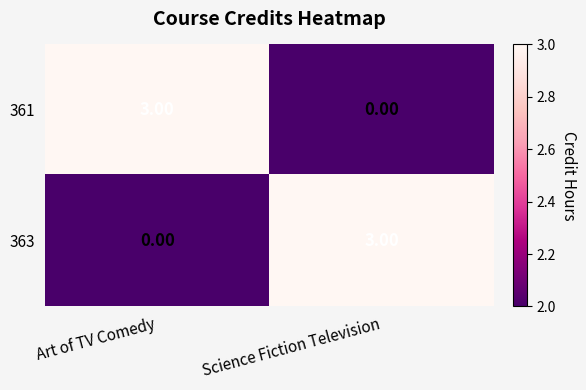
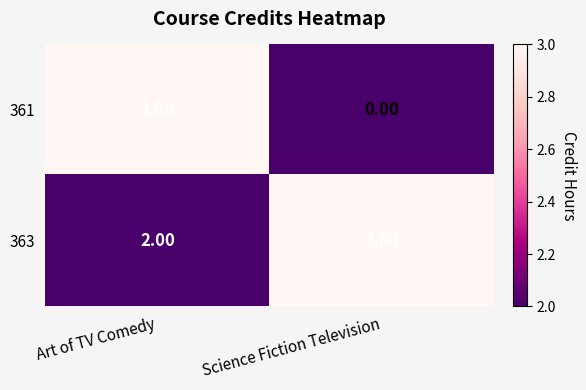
  {
    "361": {
      "Science Fiction Television": 0.00
    },
    "363": {
-     "Art of TV Comedy": 0.00
+     "Art of TV Comedy": 2.00
    }
  }
